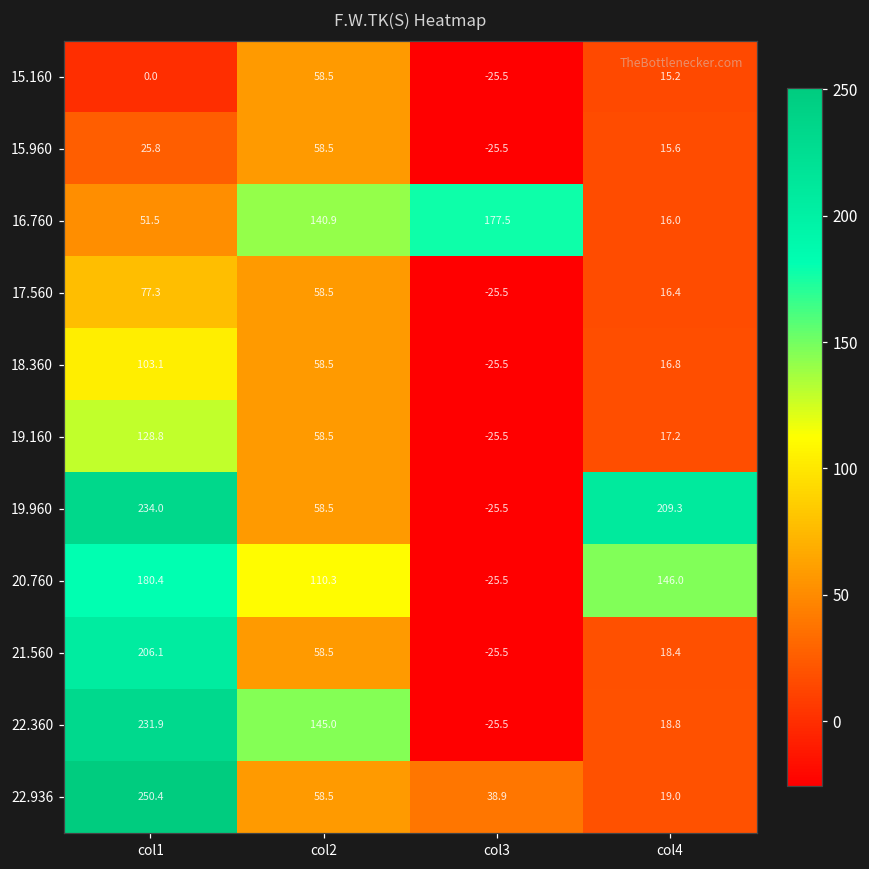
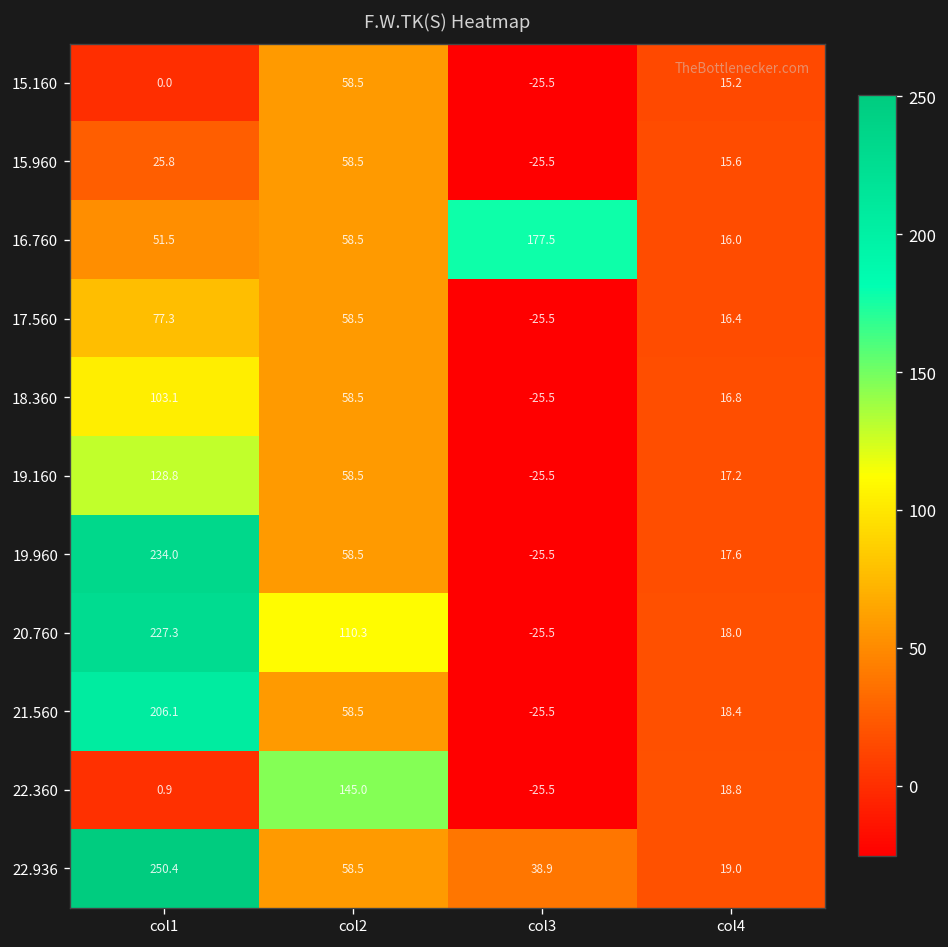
  {
    "15.160": {
      "col1": 0.0,
      "col2": 58.5,
      "col3": -25.5
    },
    "15.960": {
      "col1": 25.8,
      "col2": 58.5,
      "col3": -25.5,
      "col4": 15.6
    },
    "16.760": {
      "col1": 51.5,
-     "col2": 140.9,
+     "col2": 58.5,
      "col3": 177.5,
      "col4": 16.0
    },
    "17.560": {
      "col1": 77.3,
      "col2": 58.5,
      "col3": -25.5,
      "col4": 16.4
    },
    "18.360": {
      "col1": 103.1,
      "col2": 58.5,
      "col3": -25.5,
      "col4": 16.8
    },
    "19.160": {
      "col1": 128.8,
      "col2": 58.5,
      "col3": -25.5,
      "col4": 17.2
    },
    "19.960": {
      "col1": 234.0,
      "col2": 58.5,
      "col3": -25.5,
-     "col4": 209.3
+     "col4": 17.6
    },
    "20.760": {
-     "col1": 180.4,
+     "col1": 227.3,
      "col2": 110.3,
      "col3": -25.5,
-     "col4": 146.0
+     "col4": 18.0
    },
    "21.560": {
      "col1": 206.1,
      "col2": 58.5,
      "col3": -25.5,
      "col4": 18.4
    },
    "22.360": {
-     "col1": 231.9,
+     "col1": 0.9,
      "col2": 145.0,
      "col3": -25.5,
      "col4": 18.8
    },
    "22.936": {
      "col1": 250.4,
      "col2": 58.5,
      "col3": 38.9,
      "col4": 19.0
    }
  }
